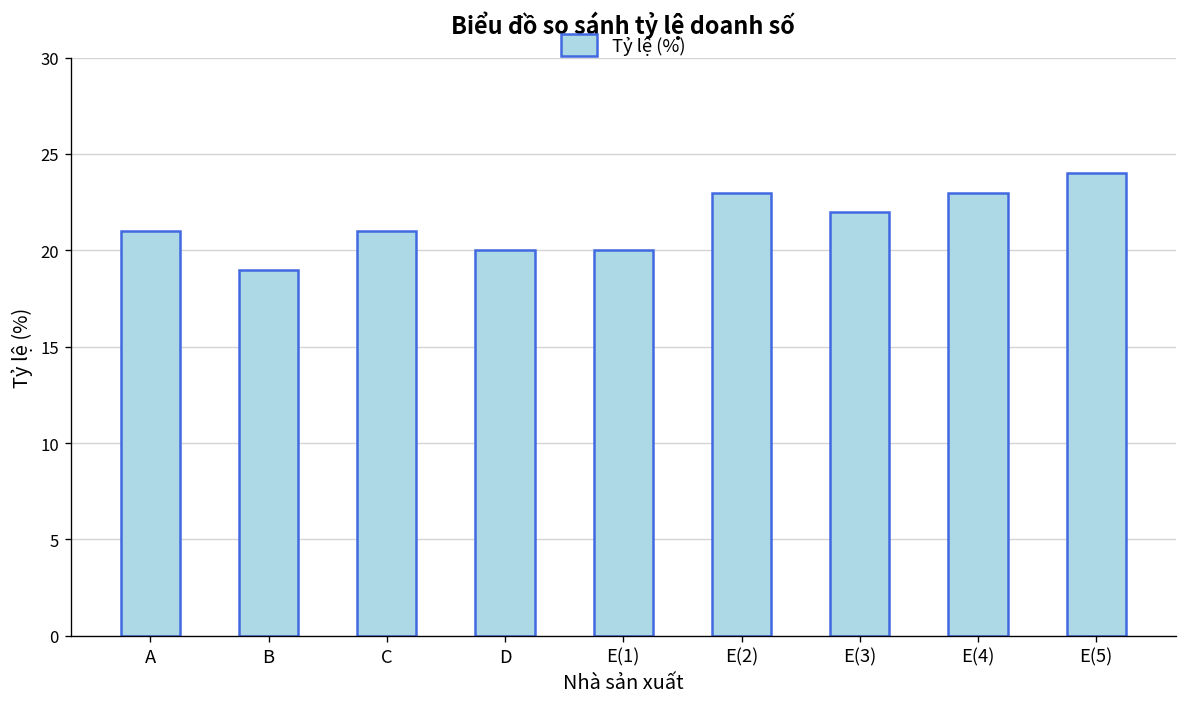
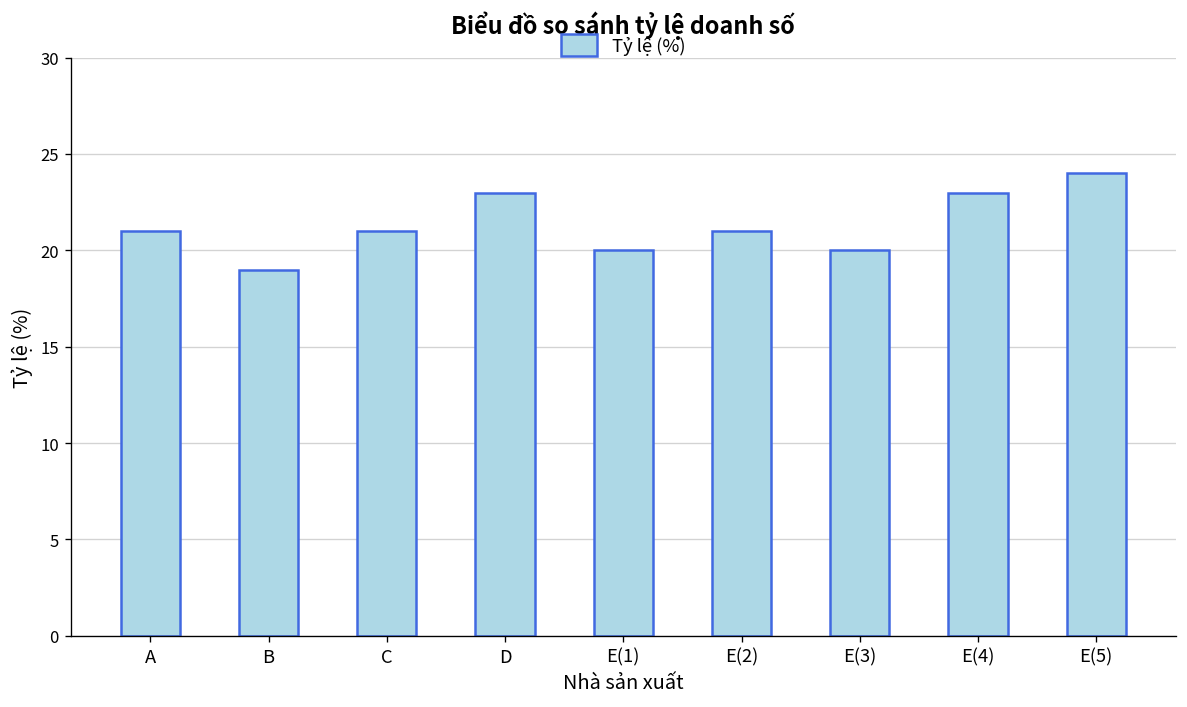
  {
    "A": 21,
    "B": 19,
    "C": 21,
-   "D": 20,
+   "D": 23,
    "E(1)": 20,
-   "E(2)": 23,
-   "E(3)": 22,
+   "E(2)": 21,
+   "E(3)": 20,
    "E(4)": 23,
    "E(5)": 24
  }
